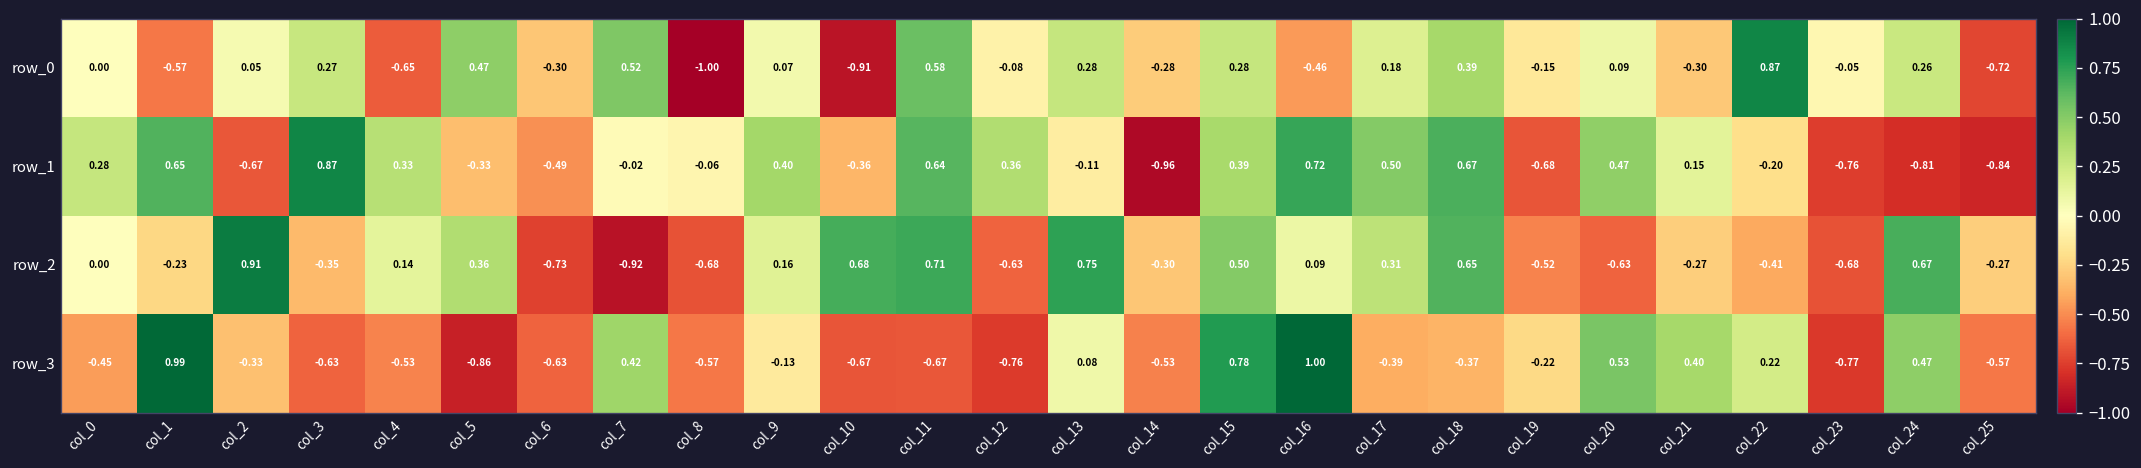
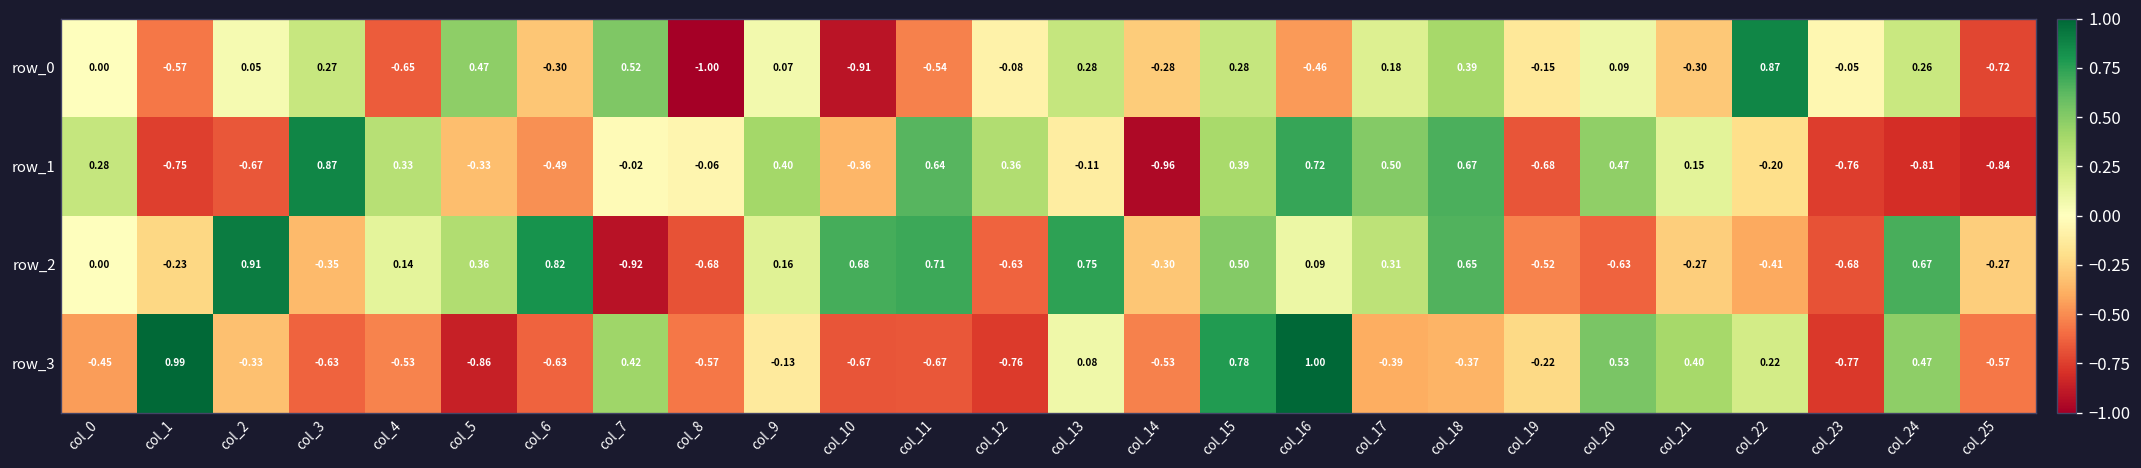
  {
    "row_0": {
      "col_0": 0.00,
      "col_1": -0.57,
      "col_2": 0.05,
      "col_3": 0.27,
      "col_4": -0.65,
      "col_5": 0.47,
      "col_6": -0.30,
      "col_7": 0.52,
      "col_8": -1.00,
      "col_9": 0.07,
      "col_10": -0.91,
-     "col_11": 0.58,
+     "col_11": -0.54,
      "col_12": -0.08,
      "col_13": 0.28,
      "col_14": -0.28,
      "col_15": 0.28,
      "col_16": -0.46,
      "col_17": 0.18,
      "col_18": 0.39,
      "col_19": -0.15,
      "col_20": 0.09,
      "col_21": -0.30,
      "col_22": 0.87,
      "col_23": -0.05,
      "col_24": 0.26,
      "col_25": -0.72
    },
    "row_1": {
      "col_0": 0.28,
-     "col_1": 0.65,
+     "col_1": -0.75,
      "col_2": -0.67,
      "col_3": 0.87,
      "col_4": 0.33,
      "col_5": -0.33,
      "col_6": -0.49,
      "col_7": -0.02,
      "col_8": -0.06,
      "col_9": 0.40,
      "col_10": -0.36,
      "col_11": 0.64,
      "col_12": 0.36,
      "col_13": -0.11,
      "col_14": -0.96,
      "col_15": 0.39,
      "col_16": 0.72,
      "col_17": 0.50,
      "col_18": 0.67,
      "col_19": -0.68,
      "col_20": 0.47,
      "col_21": 0.15,
      "col_22": -0.20,
      "col_23": -0.76,
      "col_24": -0.81,
      "col_25": -0.84
    },
    "row_2": {
      "col_0": 0.00,
      "col_1": -0.23,
      "col_2": 0.91,
      "col_3": -0.35,
      "col_4": 0.14,
      "col_5": 0.36,
-     "col_6": -0.73,
+     "col_6": 0.82,
      "col_7": -0.92,
      "col_8": -0.68,
      "col_9": 0.16,
      "col_10": 0.68,
      "col_11": 0.71,
      "col_12": -0.63,
      "col_13": 0.75,
      "col_14": -0.30,
      "col_15": 0.50,
      "col_16": 0.09,
      "col_17": 0.31,
      "col_18": 0.65,
      "col_19": -0.52,
      "col_20": -0.63,
      "col_21": -0.27,
      "col_22": -0.41,
      "col_23": -0.68,
      "col_24": 0.67,
      "col_25": -0.27
    },
    "row_3": {
      "col_0": -0.45,
      "col_1": 0.99,
      "col_2": -0.33,
      "col_3": -0.63,
      "col_4": -0.53,
      "col_5": -0.86,
      "col_6": -0.63,
      "col_7": 0.42,
      "col_8": -0.57,
      "col_9": -0.13,
      "col_10": -0.67,
      "col_11": -0.67,
      "col_12": -0.76,
      "col_13": 0.08,
      "col_14": -0.53,
      "col_15": 0.78,
      "col_16": 1.00,
      "col_17": -0.39,
      "col_18": -0.37,
      "col_19": -0.22,
      "col_20": 0.53,
      "col_21": 0.40,
      "col_22": 0.22,
      "col_23": -0.77,
      "col_24": 0.47,
      "col_25": -0.57
    }
  }
